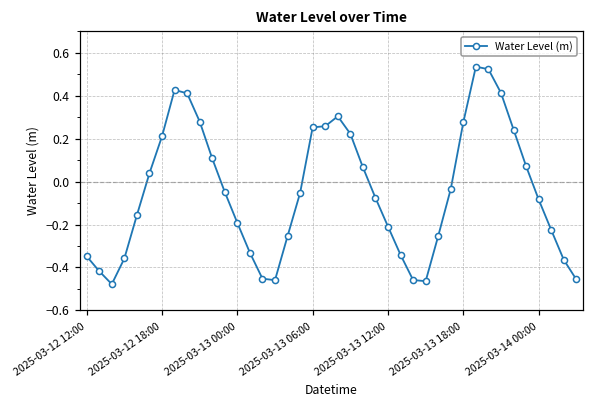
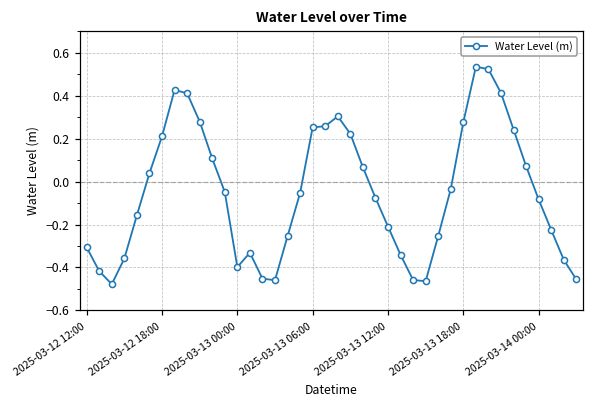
  {
-   "2025-03-12 12:00": -0.35,
+   "2025-03-12 12:00": -0.31,
    "2025-03-12 18:00": 0.21,
-   "2025-03-13 00:00": -0.19,
+   "2025-03-13 00:00": -0.40,
    "2025-03-13 06:00": 0.25,
    "2025-03-13 12:00": -0.21,
    "2025-03-13 18:00": 0.28,
    "2025-03-14 00:00": -0.08
  }
